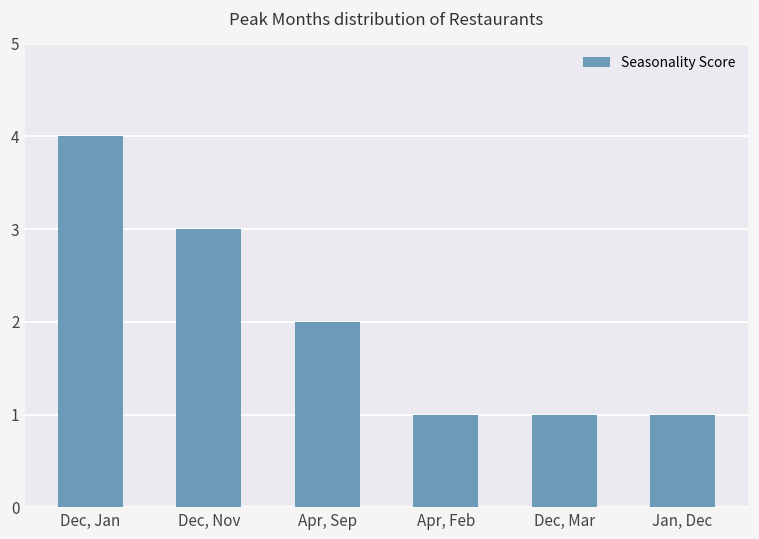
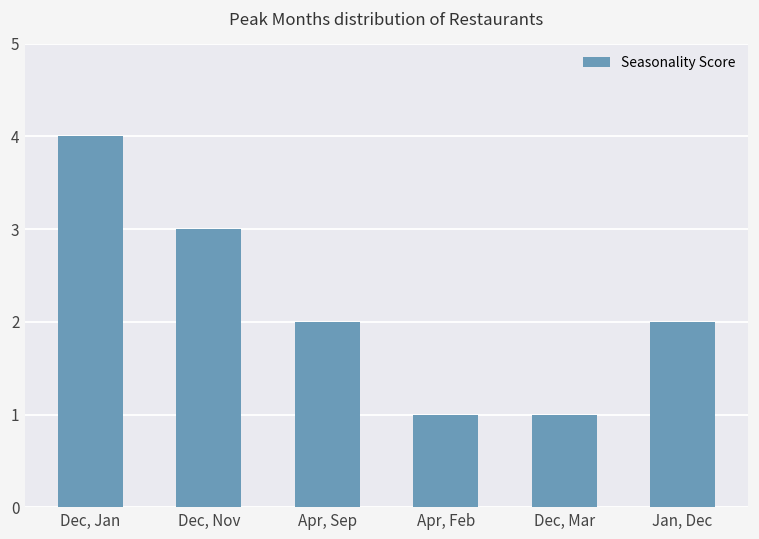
  {
    "Dec, Jan": 4,
    "Dec, Nov": 3,
    "Apr, Sep": 2,
    "Apr, Feb": 1,
    "Dec, Mar": 1,
-   "Jan, Dec": 1
+   "Jan, Dec": 2
  }
